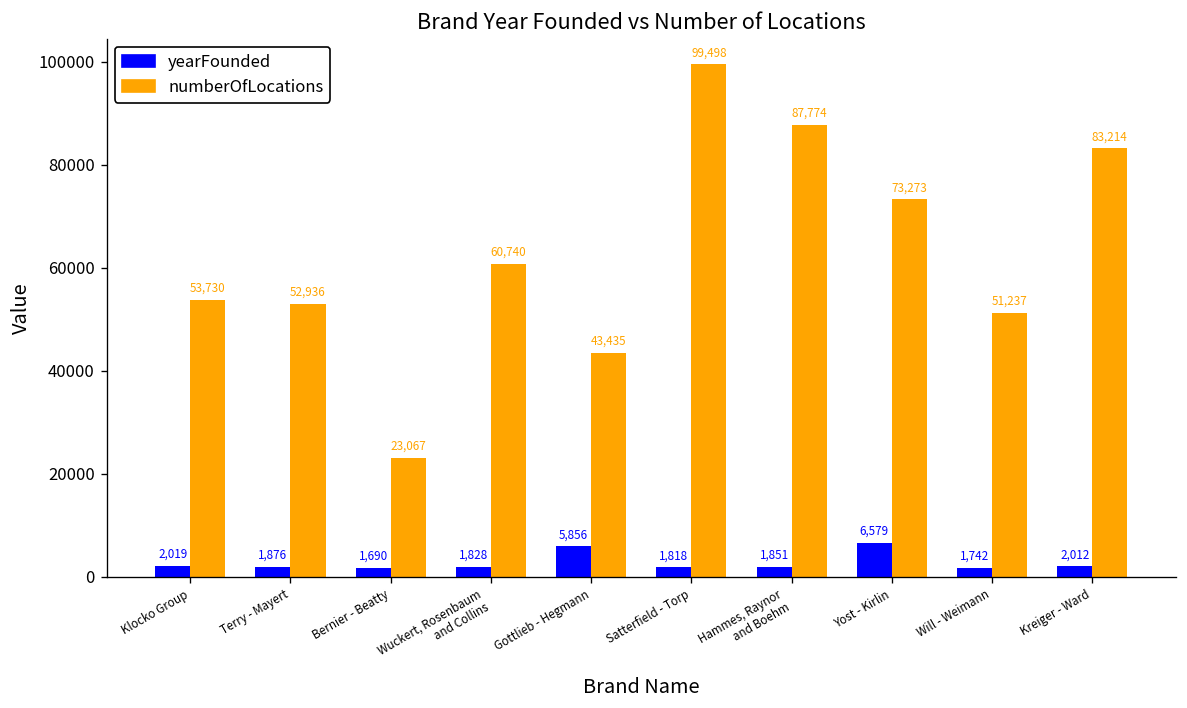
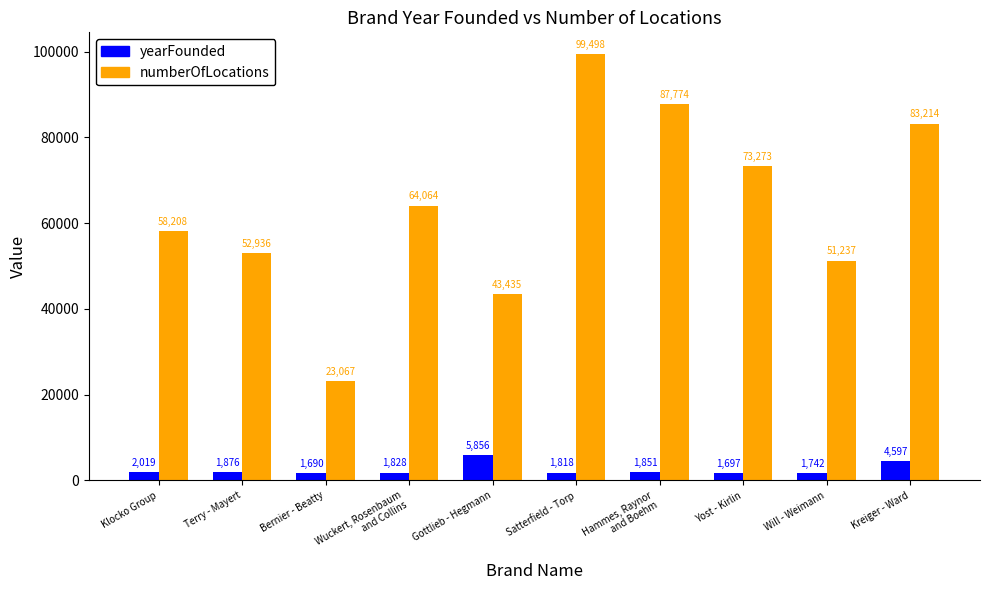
  {
    "yearFounded": {
      "Klocko Group": "2,019",
      "Terry - Mayert": "1,876",
      "Bernier - Beatty": "1,690",
      "Wuckert, Rosenbaum and Collins": "1,828",
      "Gottlieb - Hegmann": "5,856",
      "Satterfield - Torp": "1,818",
      "Hammes, Raynor and Boehm": "1,851",
-     "Yost - Kirlin": "6,579",
+     "Yost - Kirlin": "1,697",
      "Will - Weimann": "1,742",
-     "Kreiger - Ward": "2,012"
+     "Kreiger - Ward": "4,597"
    },
    "numberOfLocations": {
-     "Klocko Group": "53,730",
+     "Klocko Group": "58,208",
      "Terry - Mayert": "52,936",
      "Bernier - Beatty": "23,067",
-     "Wuckert, Rosenbaum and Collins": "60,740",
+     "Wuckert, Rosenbaum and Collins": "64,064",
      "Gottlieb - Hegmann": "43,435",
      "Satterfield - Torp": "99,498",
      "Hammes, Raynor and Boehm": "87,774",
      "Yost - Kirlin": "73,273",
      "Will - Weimann": "51,237",
      "Kreiger - Ward": "83,214"
    }
  }
